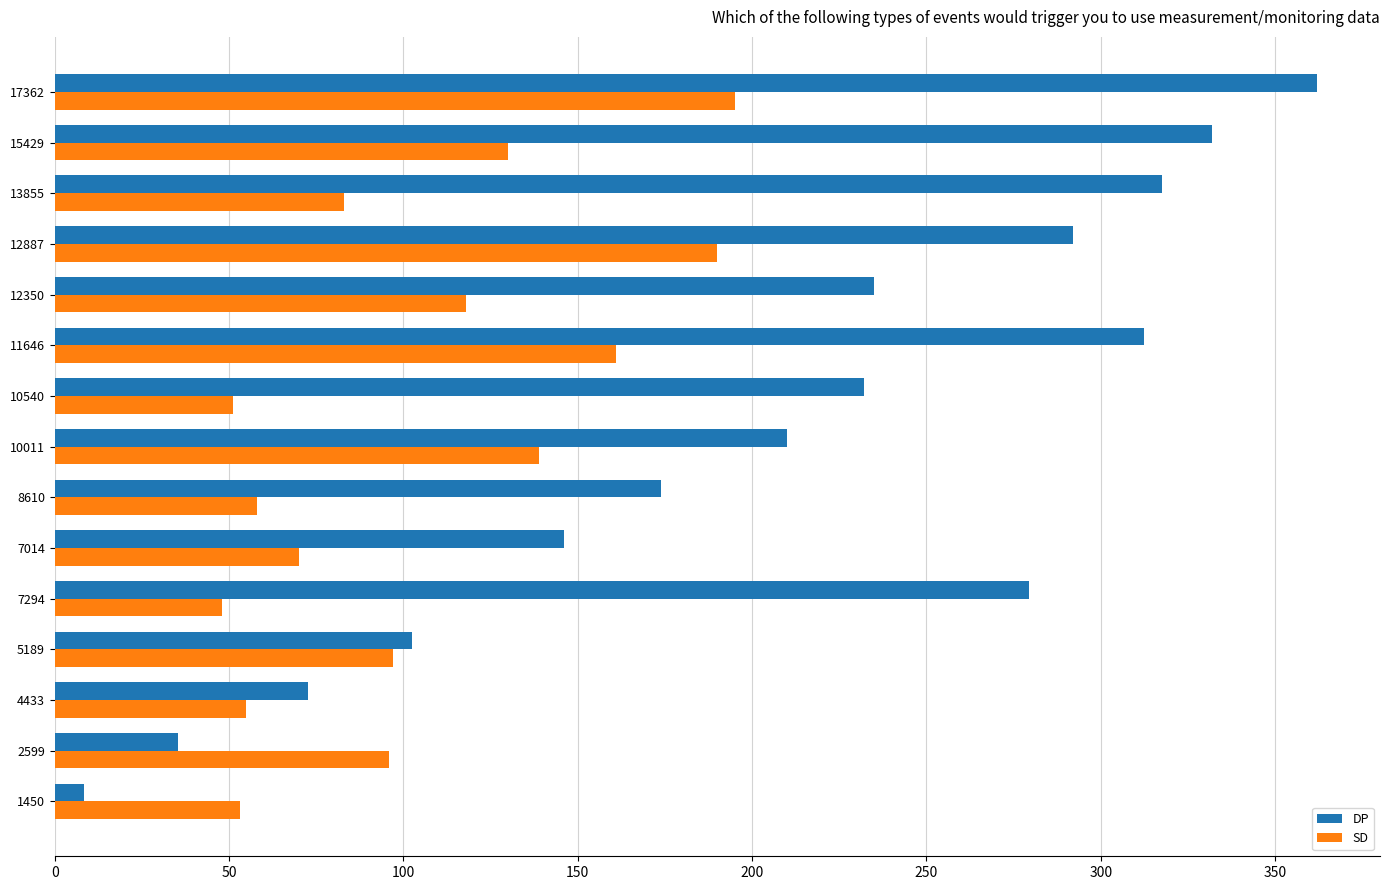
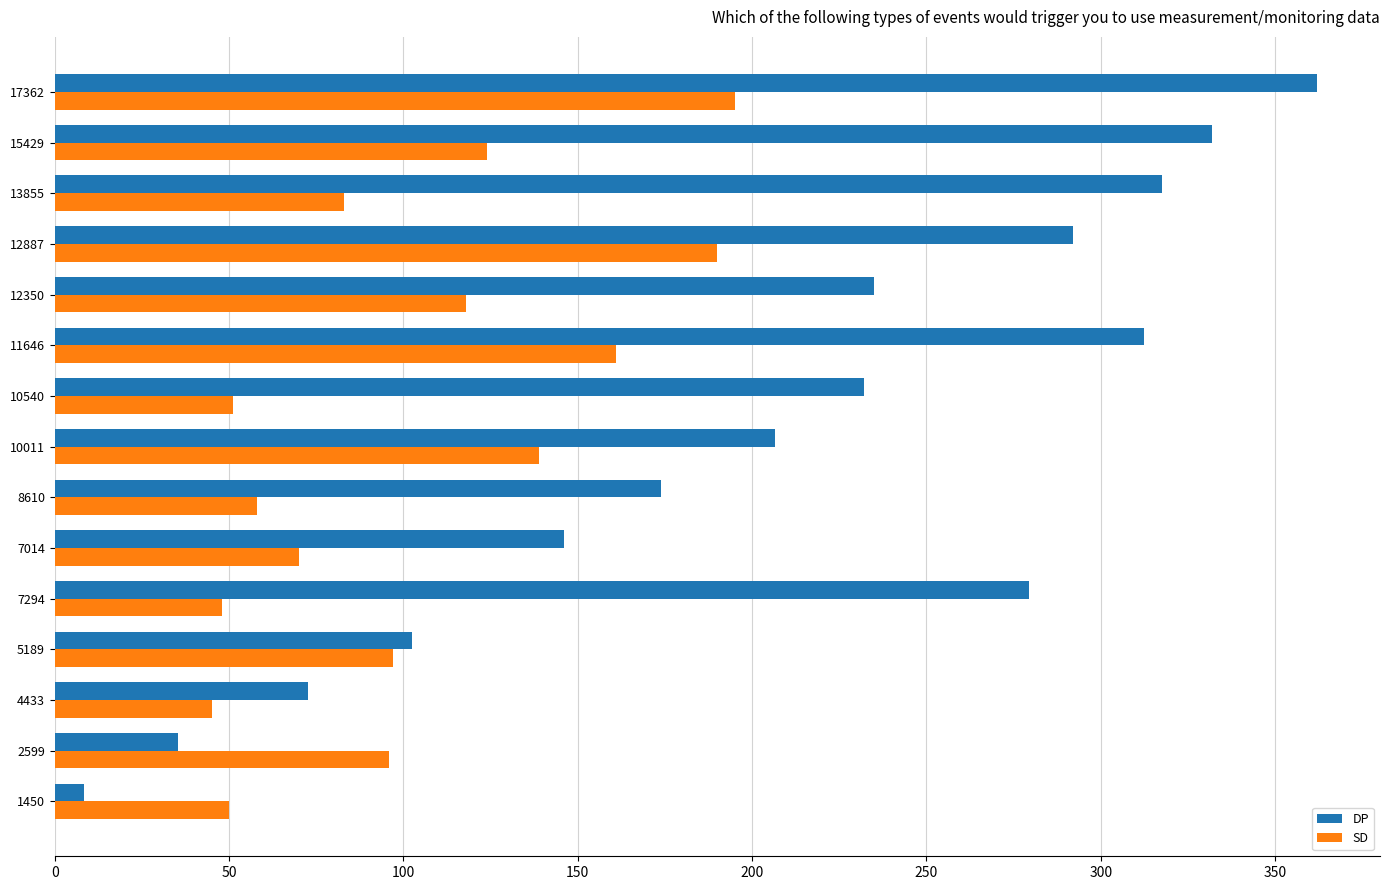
  {
    "DP": {
      "17362": 362,
      "15429": 332,
      "13855": 318,
      "12887": 292,
      "12350": 235,
      "11646": 312,
      "10540": 232,
-     "10011": 210,
+     "10011": 207,
      "8610": 174,
      "7014": 146,
      "7294": 279,
      "5189": 103,
      "4433": 73,
      "2599": 36,
      "1450": 9
    },
    "SD": {
      "17362": 195,
-     "15429": 130,
+     "15429": 124,
      "13855": 83,
      "12887": 190,
      "12350": 118,
      "11646": 161,
      "10540": 51,
      "10011": 139,
      "8610": 58,
      "7014": 70,
      "7294": 48,
      "5189": 97,
-     "4433": 55,
+     "4433": 45,
      "2599": 96,
-     "1450": 53
+     "1450": 50
    }
  }
